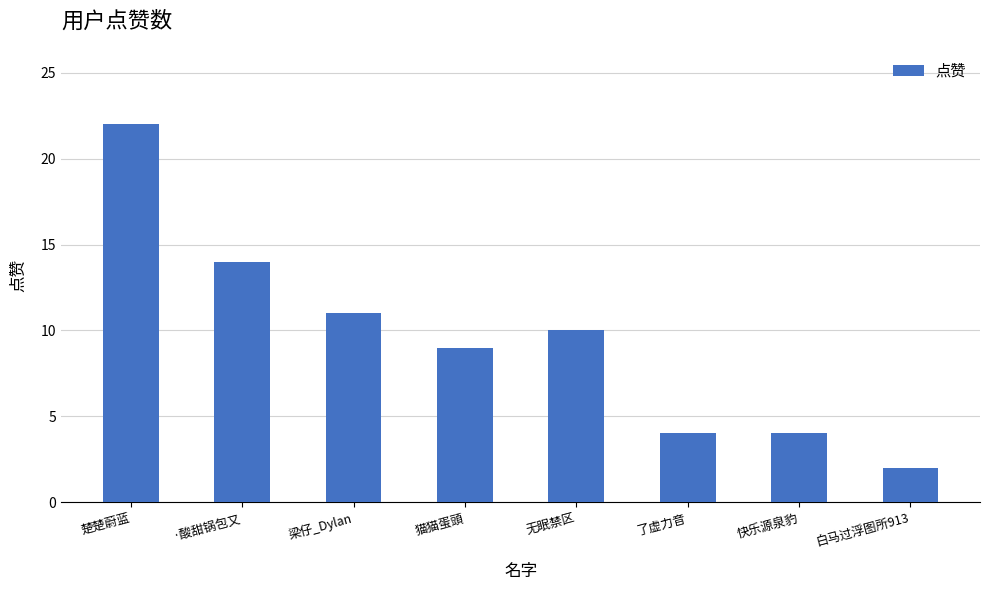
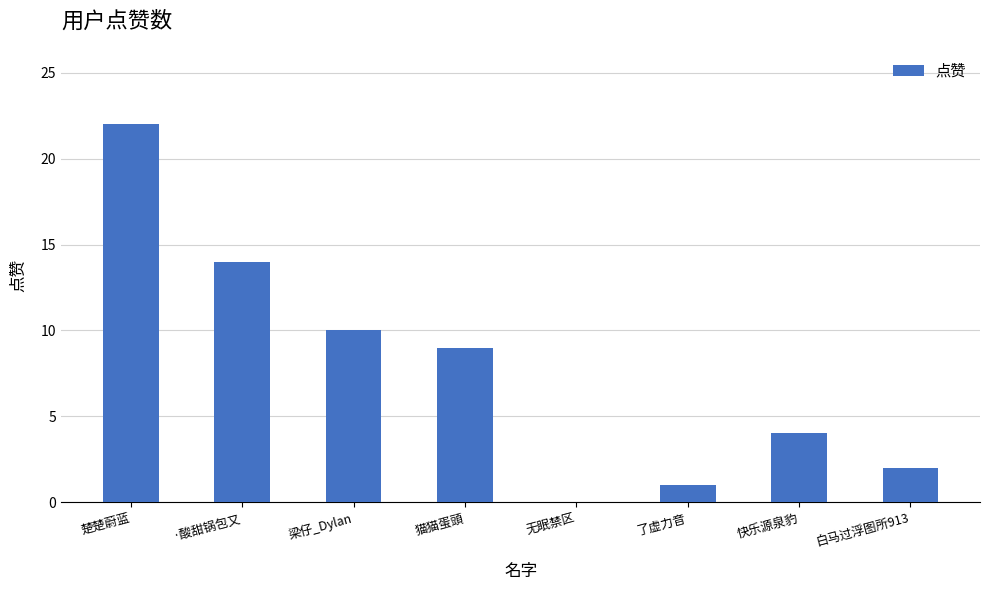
  {
    "楚楚蔚蓝": 22,
    "·酸甜锅包又": 14,
-   "梁仔_Dylan": 11,
+   "梁仔_Dylan": 10,
    "猫猫蛋頭": 9,
-   "无眠禁区": 10,
-   "了虚力音": 4,
+   "无眠禁区": 0,
+   "了虚力音": 1,
    "快乐源泉豹": 4,
    "白马过浮图所913": 2
  }
